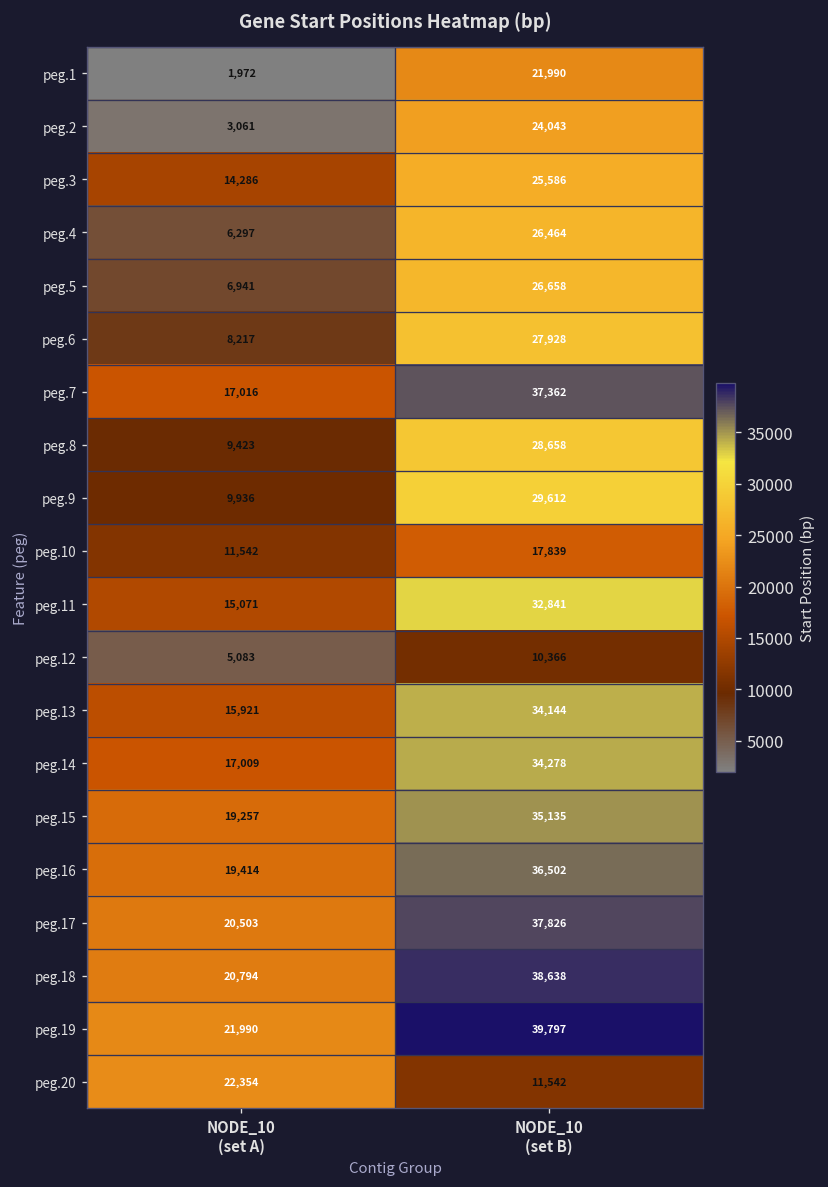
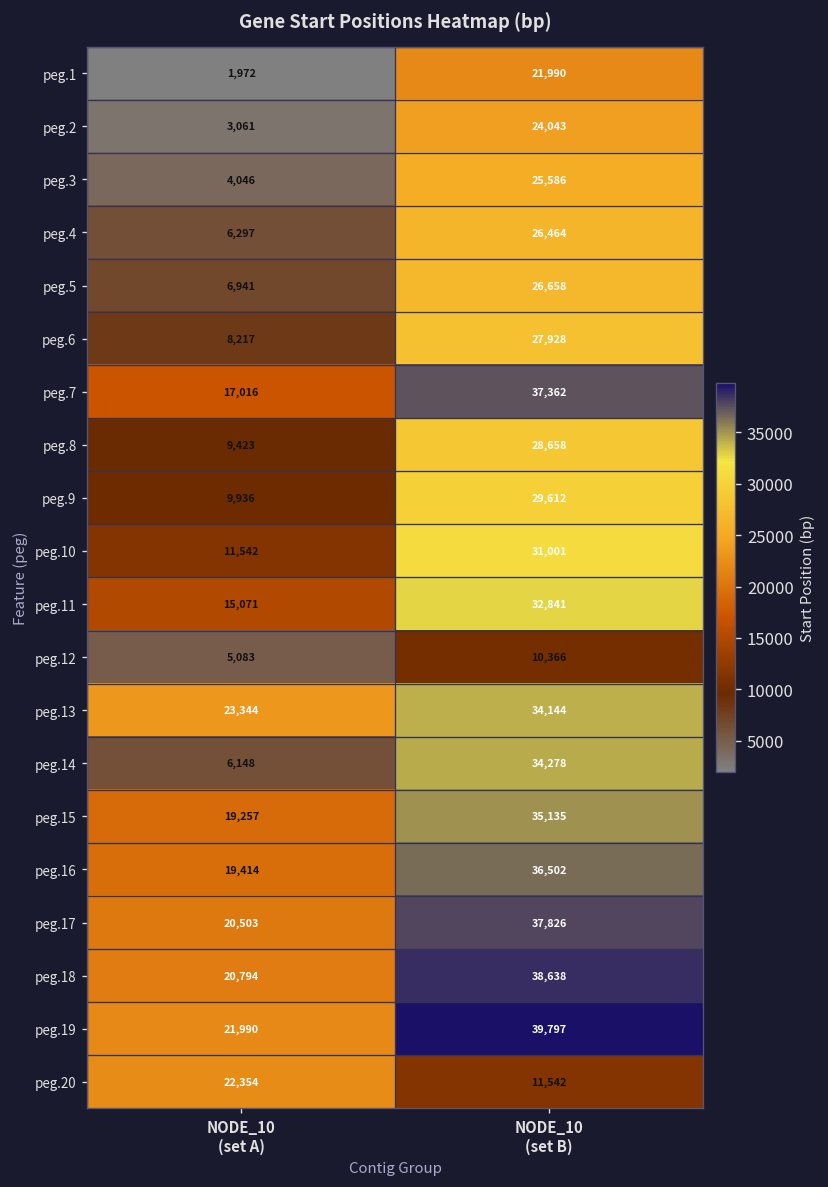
  {
    "peg.1": {
      "NODE_10 (set A)": "1,972",
      "NODE_10 (set B)": "21,990"
    },
    "peg.2": {
      "NODE_10 (set A)": "3,061",
      "NODE_10 (set B)": "24,043"
    },
    "peg.3": {
-     "NODE_10 (set A)": "14,286",
+     "NODE_10 (set A)": "4,046",
      "NODE_10 (set B)": "25,586"
    },
    "peg.4": {
      "NODE_10 (set A)": "6,297",
      "NODE_10 (set B)": "26,464"
    },
    "peg.5": {
      "NODE_10 (set A)": "6,941",
      "NODE_10 (set B)": "26,658"
    },
    "peg.6": {
      "NODE_10 (set A)": "8,217",
      "NODE_10 (set B)": "27,928"
    },
    "peg.7": {
      "NODE_10 (set A)": "17,016",
      "NODE_10 (set B)": "37,362"
    },
    "peg.8": {
      "NODE_10 (set A)": "9,423",
      "NODE_10 (set B)": "28,658"
    },
    "peg.9": {
      "NODE_10 (set A)": "9,936",
      "NODE_10 (set B)": "29,612"
    },
    "peg.10": {
      "NODE_10 (set A)": "11,542",
-     "NODE_10 (set B)": "17,839"
+     "NODE_10 (set B)": "31,001"
    },
    "peg.11": {
      "NODE_10 (set A)": "15,071",
      "NODE_10 (set B)": "32,841"
    },
    "peg.12": {
      "NODE_10 (set A)": "5,083",
      "NODE_10 (set B)": "10,366"
    },
    "peg.13": {
-     "NODE_10 (set A)": "15,921",
+     "NODE_10 (set A)": "23,344",
      "NODE_10 (set B)": "34,144"
    },
    "peg.14": {
-     "NODE_10 (set A)": "17,009",
+     "NODE_10 (set A)": "6,148",
      "NODE_10 (set B)": "34,278"
    },
    "peg.15": {
      "NODE_10 (set A)": "19,257",
      "NODE_10 (set B)": "35,135"
    },
    "peg.16": {
      "NODE_10 (set A)": "19,414",
      "NODE_10 (set B)": "36,502"
    },
    "peg.17": {
      "NODE_10 (set A)": "20,503",
      "NODE_10 (set B)": "37,826"
    },
    "peg.18": {
      "NODE_10 (set A)": "20,794",
      "NODE_10 (set B)": "38,638"
    },
    "peg.19": {
      "NODE_10 (set A)": "21,990",
      "NODE_10 (set B)": "39,797"
    },
    "peg.20": {
      "NODE_10 (set A)": "22,354",
      "NODE_10 (set B)": "11,542"
    }
  }
